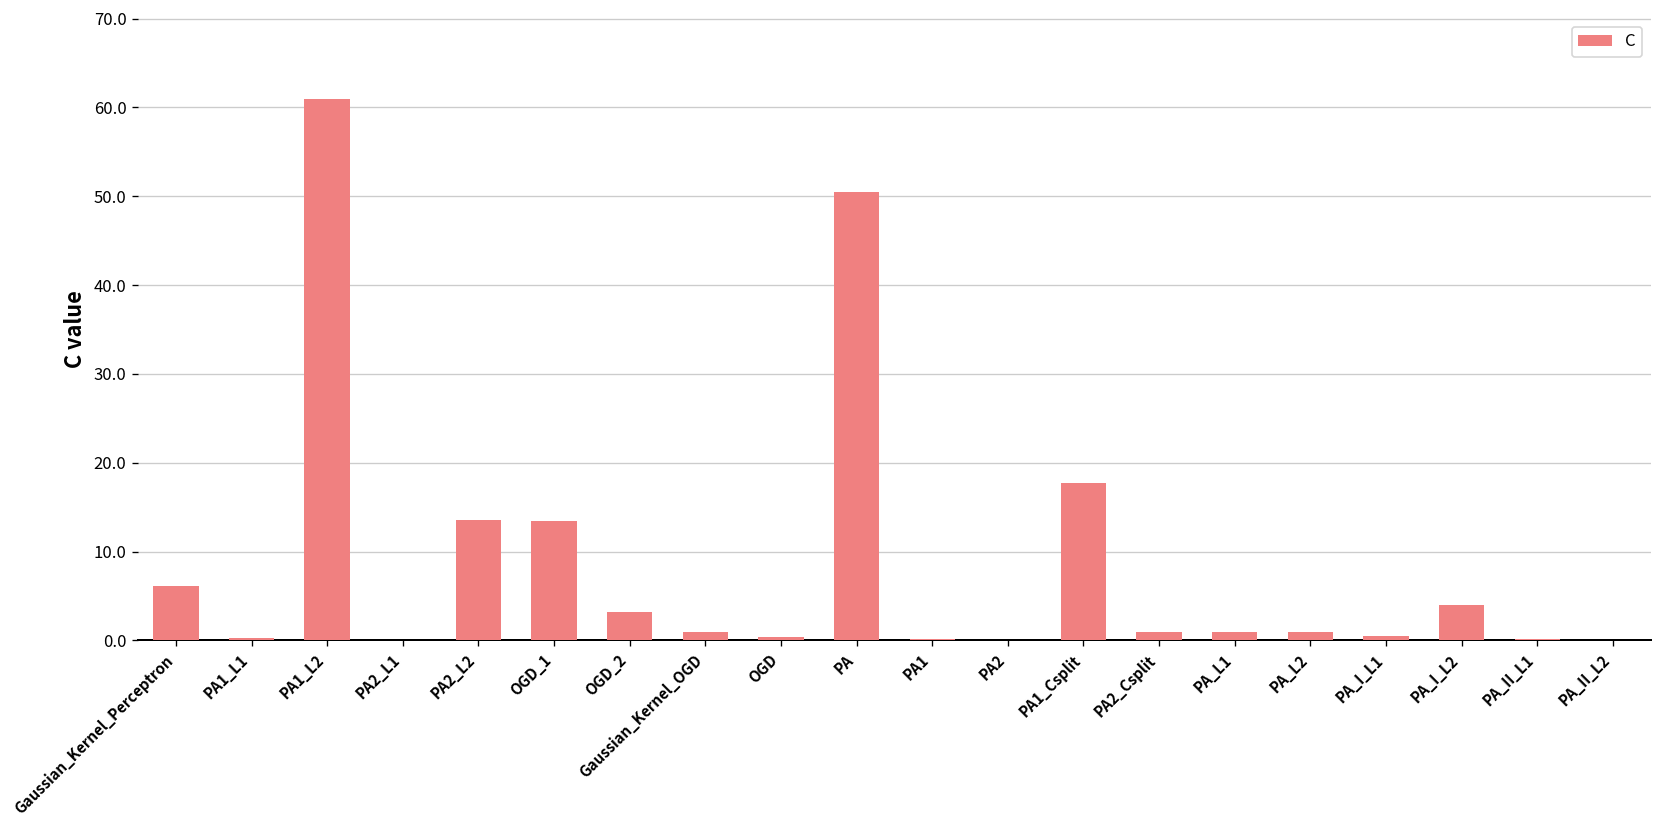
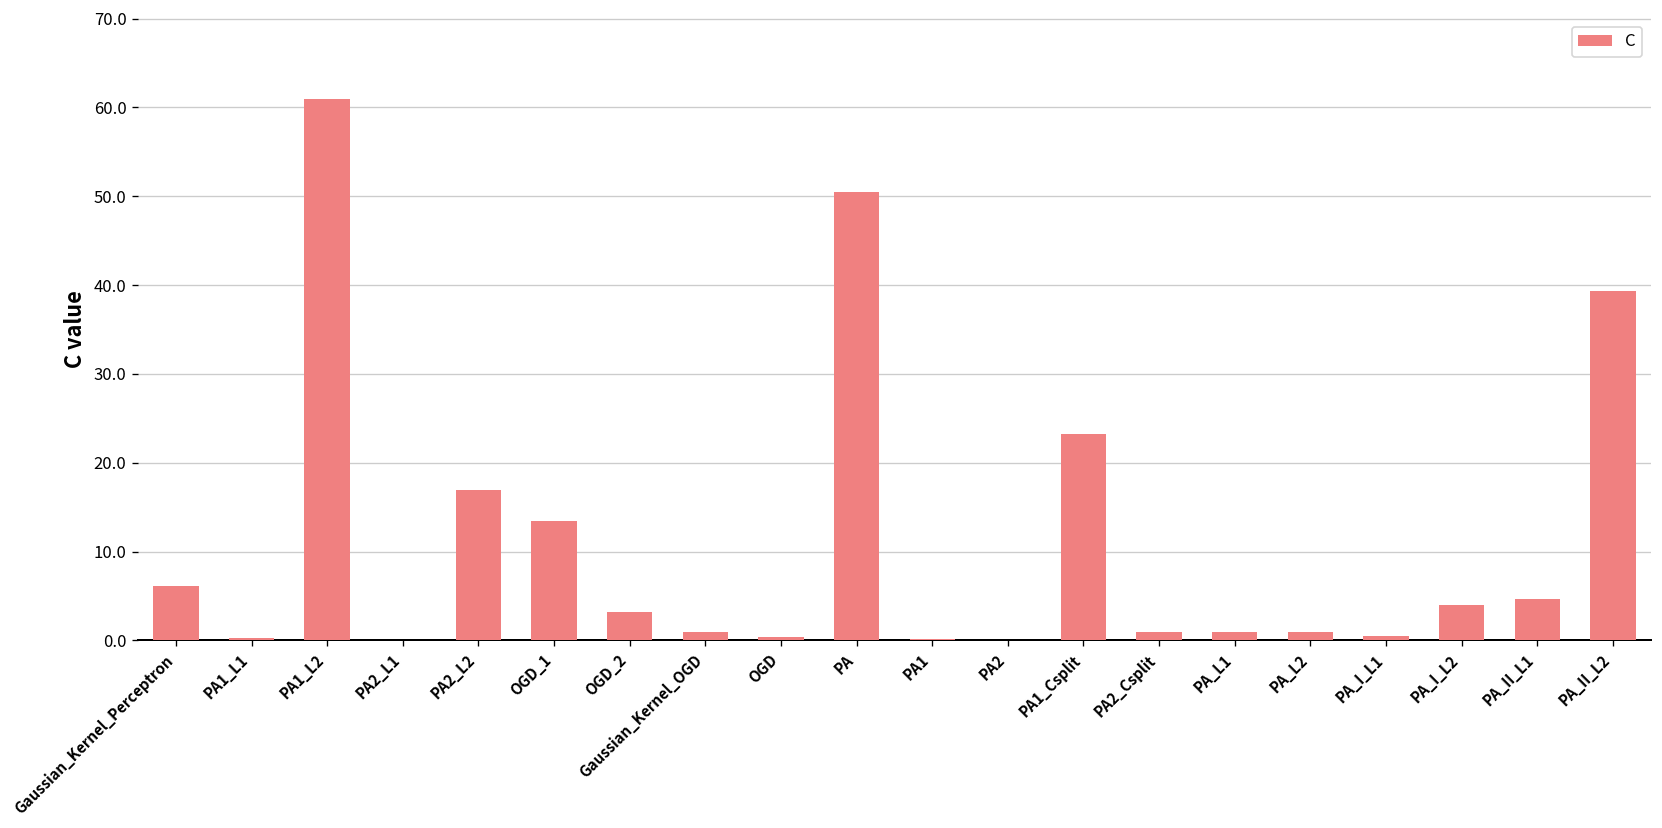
  {
    "Gaussian_Kernel_Perceptron": 6,
    "PA1_L2": 61,
-   "PA2_L2": 14,
+   "PA2_L2": 17,
    "OGD_1": 14,
    "OGD_2": 3,
    "Gaussian_Kernel_OGD": 1,
    "OGD": 0,
    "PA": 51,
-   "PA1_Csplit": 18,
+   "PA1_Csplit": 23,
    "PA2_Csplit": 1,
    "PA_L1": 1,
    "PA_L2": 1,
    "PA_I_L1": 1,
    "PA_I_L2": 4,
-   "PA_II_L1": 0,
-   "PA_II_L2": 0
+   "PA_II_L1": 5,
+   "PA_II_L2": 39
  }
